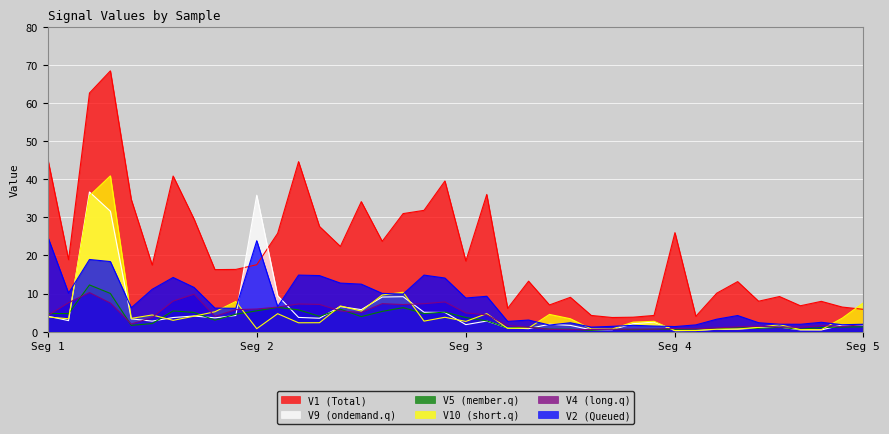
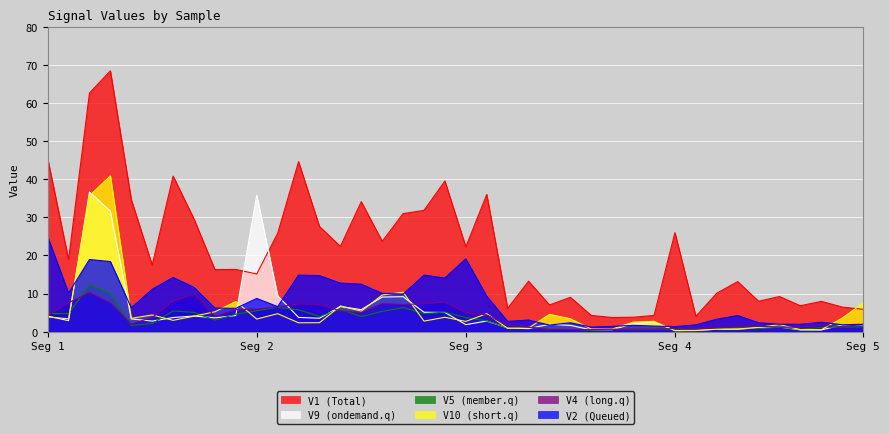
  {
    "V1 (Total)": {
      "Seg 1": 46,
-     "Seg 2": 18,
-     "Seg 3": 19,
+     "Seg 2": 15,
+     "Seg 3": 22,
      "Seg 4": 26,
      "Seg 5": 6
    },
    "V9 (ondemand.q)": {
      "Seg 2": 36,
      "Seg 3": 2
    },
    "V5 (member.q)": {
      "Seg 3": 4
    },
    "V10 (short.q)": {
-     "Seg 2": 1,
+     "Seg 2": 3,
      "Seg 3": 3,
      "Seg 5": 7
    },
    "V4 (long.q)": {
      "Seg 3": 5
    },
    "V2 (Queued)": {
      "Seg 1": 25,
-     "Seg 2": 24,
-     "Seg 3": 9
+     "Seg 2": 9,
+     "Seg 3": 19
    }
  }
